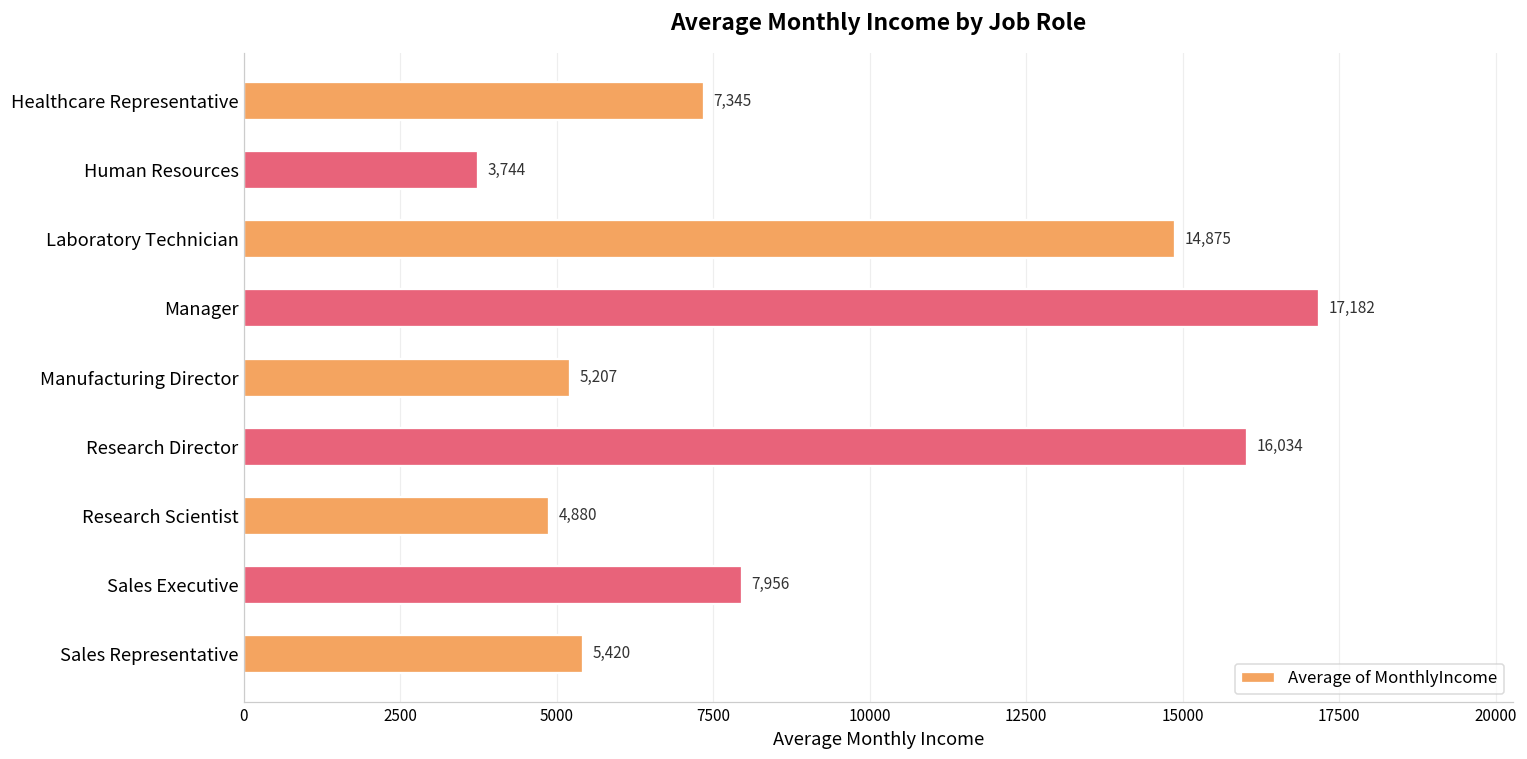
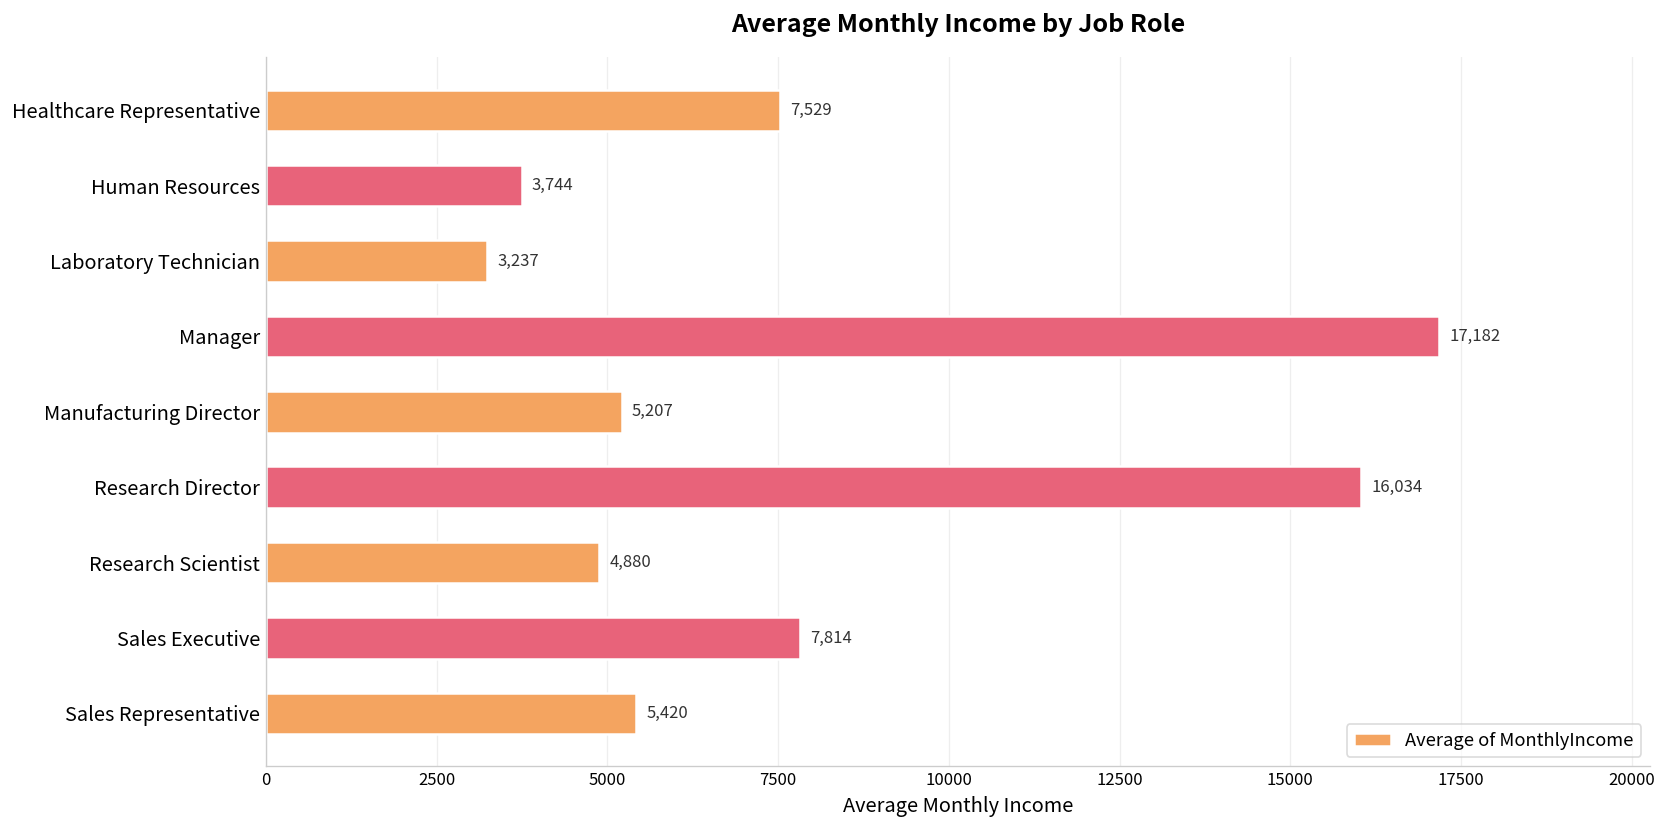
  {
-   "Healthcare Representative": "7,345",
+   "Healthcare Representative": "7,529",
    "Human Resources": "3,744",
-   "Laboratory Technician": "14,875",
+   "Laboratory Technician": "3,237",
    "Manager": "17,182",
    "Manufacturing Director": "5,207",
    "Research Director": "16,034",
    "Research Scientist": "4,880",
-   "Sales Executive": "7,956",
+   "Sales Executive": "7,814",
    "Sales Representative": "5,420"
  }
